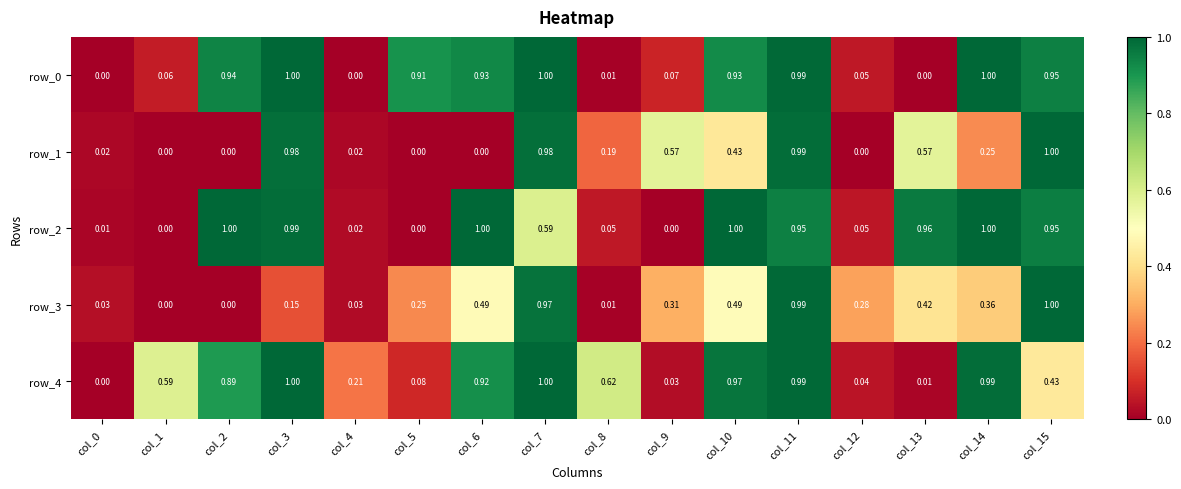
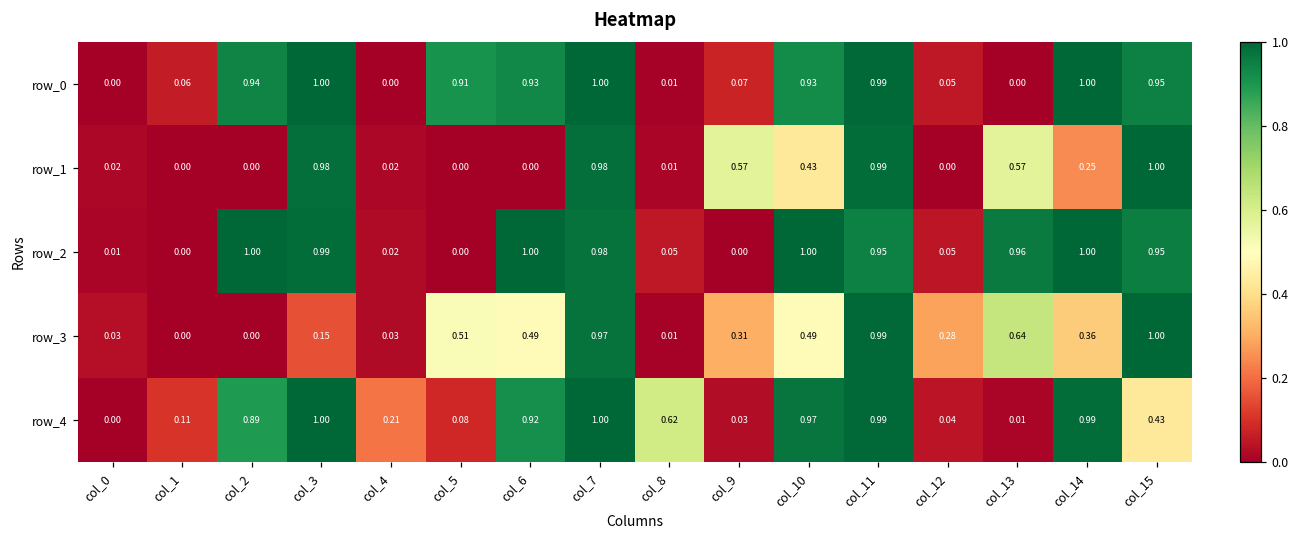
  {
    "row_0": {
      "col_0": 0.00,
      "col_1": 0.06,
      "col_2": 0.94,
      "col_3": 1.00,
      "col_4": 0.00,
      "col_5": 0.91,
      "col_6": 0.93,
      "col_7": 1.00,
      "col_8": 0.01,
      "col_9": 0.07,
      "col_10": 0.93,
      "col_11": 0.99,
      "col_12": 0.05,
      "col_13": 0.00,
      "col_14": 1.00,
      "col_15": 0.95
    },
    "row_1": {
      "col_0": 0.02,
      "col_1": 0.00,
      "col_2": 0.00,
      "col_3": 0.98,
      "col_4": 0.02,
      "col_5": 0.00,
      "col_6": 0.00,
      "col_7": 0.98,
-     "col_8": 0.19,
+     "col_8": 0.01,
      "col_9": 0.57,
      "col_10": 0.43,
      "col_11": 0.99,
      "col_12": 0.00,
      "col_13": 0.57,
      "col_14": 0.25,
      "col_15": 1.00
    },
    "row_2": {
      "col_0": 0.01,
      "col_1": 0.00,
      "col_2": 1.00,
      "col_3": 0.99,
      "col_4": 0.02,
      "col_5": 0.00,
      "col_6": 1.00,
-     "col_7": 0.59,
+     "col_7": 0.98,
      "col_8": 0.05,
      "col_9": 0.00,
      "col_10": 1.00,
      "col_11": 0.95,
      "col_12": 0.05,
      "col_13": 0.96,
      "col_14": 1.00,
      "col_15": 0.95
    },
    "row_3": {
      "col_0": 0.03,
      "col_1": 0.00,
      "col_2": 0.00,
      "col_3": 0.15,
      "col_4": 0.03,
-     "col_5": 0.25,
+     "col_5": 0.51,
      "col_6": 0.49,
      "col_7": 0.97,
      "col_8": 0.01,
      "col_9": 0.31,
      "col_10": 0.49,
      "col_11": 0.99,
      "col_12": 0.28,
-     "col_13": 0.42,
+     "col_13": 0.64,
      "col_14": 0.36,
      "col_15": 1.00
    },
    "row_4": {
      "col_0": 0.00,
-     "col_1": 0.59,
+     "col_1": 0.11,
      "col_2": 0.89,
      "col_3": 1.00,
      "col_4": 0.21,
      "col_5": 0.08,
      "col_6": 0.92,
      "col_7": 1.00,
      "col_8": 0.62,
      "col_9": 0.03,
      "col_10": 0.97,
      "col_11": 0.99,
      "col_12": 0.04,
      "col_13": 0.01,
      "col_14": 0.99,
      "col_15": 0.43
    }
  }
